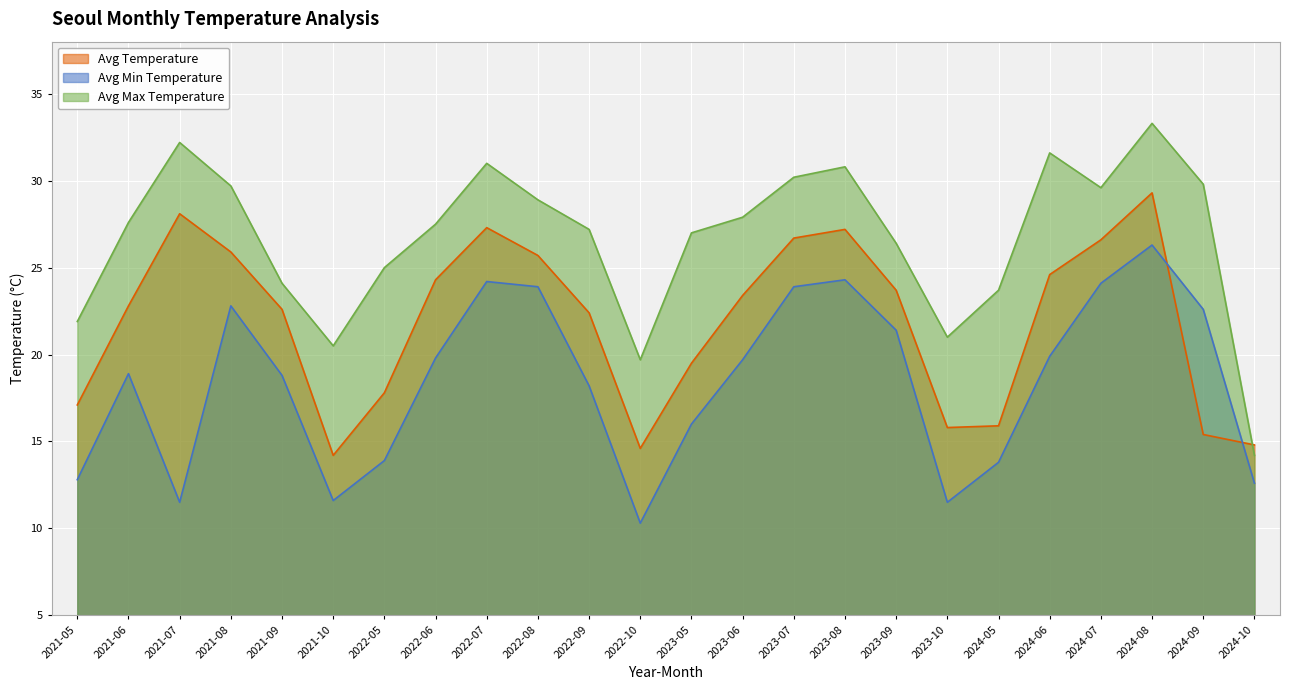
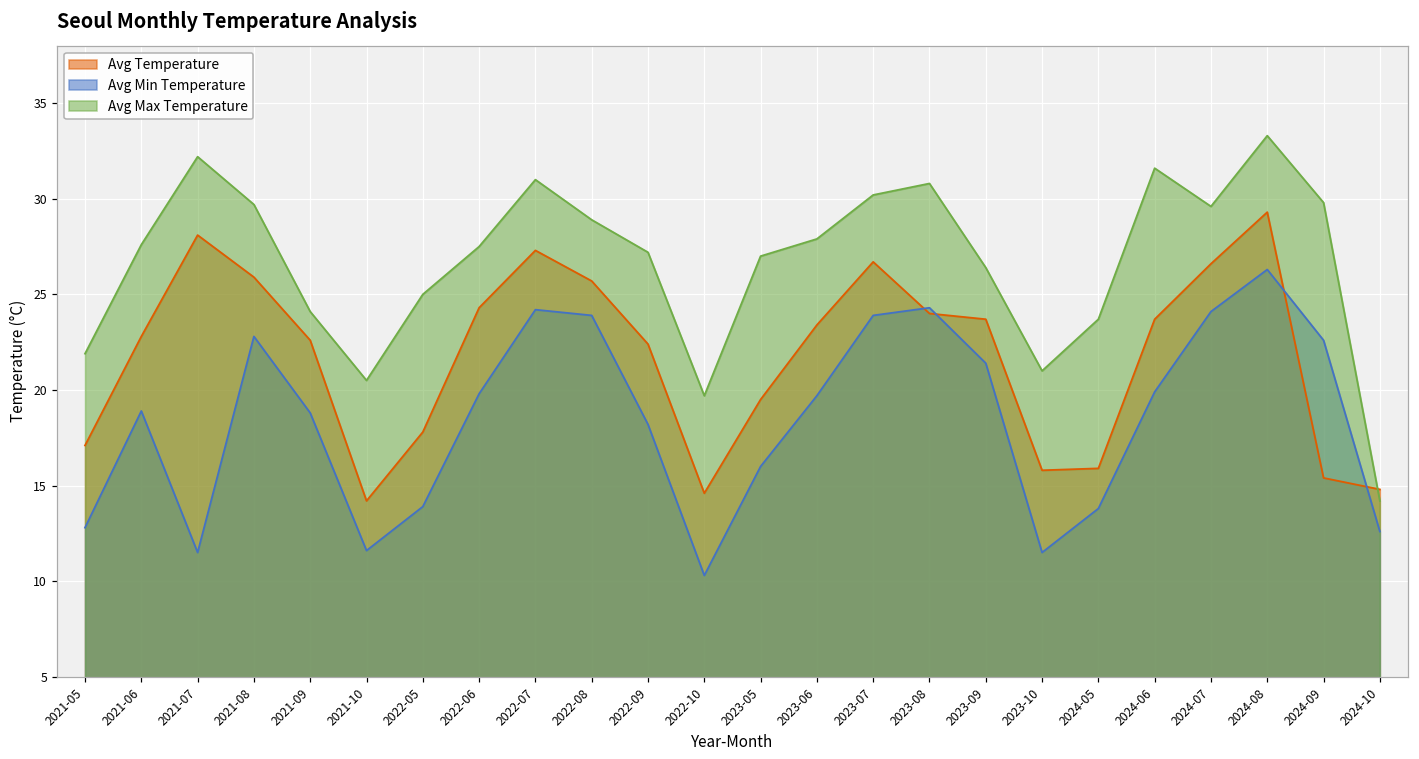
  {
    "Avg Temperature": {
      "2021-05": 17.1,
      "2021-06": 22.8,
      "2021-07": 28.1,
      "2021-08": 25.9,
      "2021-09": 22.6,
      "2021-10": 14.2,
      "2022-05": 17.8,
      "2022-06": 24.3,
      "2022-07": 27.3,
      "2022-08": 25.7,
      "2022-09": 22.4,
      "2022-10": 14.6,
      "2023-05": 19.5,
      "2023-06": 23.4,
      "2023-07": 26.7,
-     "2023-08": 27.2,
+     "2023-08": 24.0,
      "2023-09": 23.7,
      "2023-10": 15.8,
      "2024-05": 15.9,
-     "2024-06": 24.6,
+     "2024-06": 23.7,
      "2024-07": 26.6,
      "2024-08": 29.3,
      "2024-09": 15.4,
      "2024-10": 14.8
    },
    "Avg Min Temperature": {
      "2021-05": 12.8,
      "2021-06": 18.9,
      "2021-07": 11.5,
      "2021-08": 22.8,
      "2021-09": 18.8,
      "2021-10": 11.6,
      "2022-05": 13.9,
      "2022-06": 19.8,
      "2022-07": 24.2,
      "2022-08": 23.9,
      "2022-09": 18.2,
      "2022-10": 10.3,
      "2023-05": 16.0,
      "2023-06": 19.7,
      "2023-07": 23.9,
      "2023-08": 24.3,
      "2023-09": 21.4,
      "2023-10": 11.5,
      "2024-05": 13.8,
      "2024-06": 19.9,
      "2024-07": 24.1,
      "2024-08": 26.3,
      "2024-09": 22.6,
      "2024-10": 12.6
    },
    "Avg Max Temperature": {
      "2021-05": 21.9,
      "2021-06": 27.6,
      "2021-07": 32.2,
      "2021-08": 29.7,
      "2021-09": 24.1,
      "2021-10": 20.5,
      "2022-05": 25.0,
      "2022-06": 27.5,
      "2022-07": 31.0,
      "2022-08": 28.9,
      "2022-09": 27.2,
      "2022-10": 19.7,
      "2023-05": 27.0,
      "2023-06": 27.9,
      "2023-07": 30.2,
      "2023-08": 30.8,
      "2023-09": 26.4,
      "2023-10": 21.0,
      "2024-05": 23.7,
      "2024-06": 31.6,
      "2024-07": 29.6,
      "2024-08": 33.3,
      "2024-09": 29.8,
      "2024-10": 14.2
    }
  }
